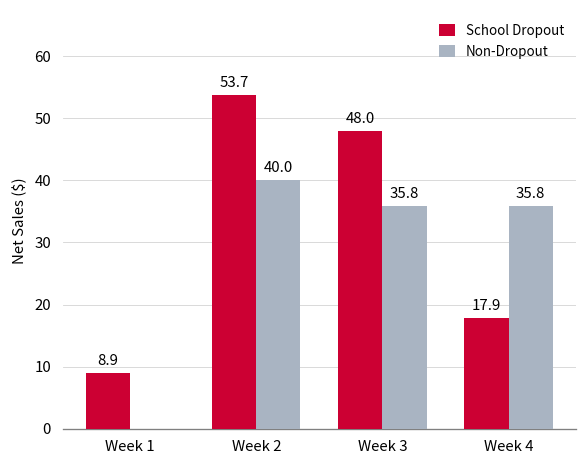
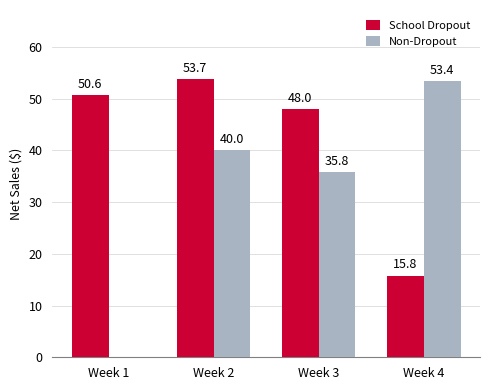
  {
    "School Dropout": {
-     "Week 1": 8.9,
+     "Week 1": 50.6,
      "Week 2": 53.7,
      "Week 3": 48.0,
-     "Week 4": 17.9
+     "Week 4": 15.8
    },
    "Non-Dropout": {
      "Week 2": 40.0,
      "Week 3": 35.8,
-     "Week 4": 35.8
+     "Week 4": 53.4
    }
  }
